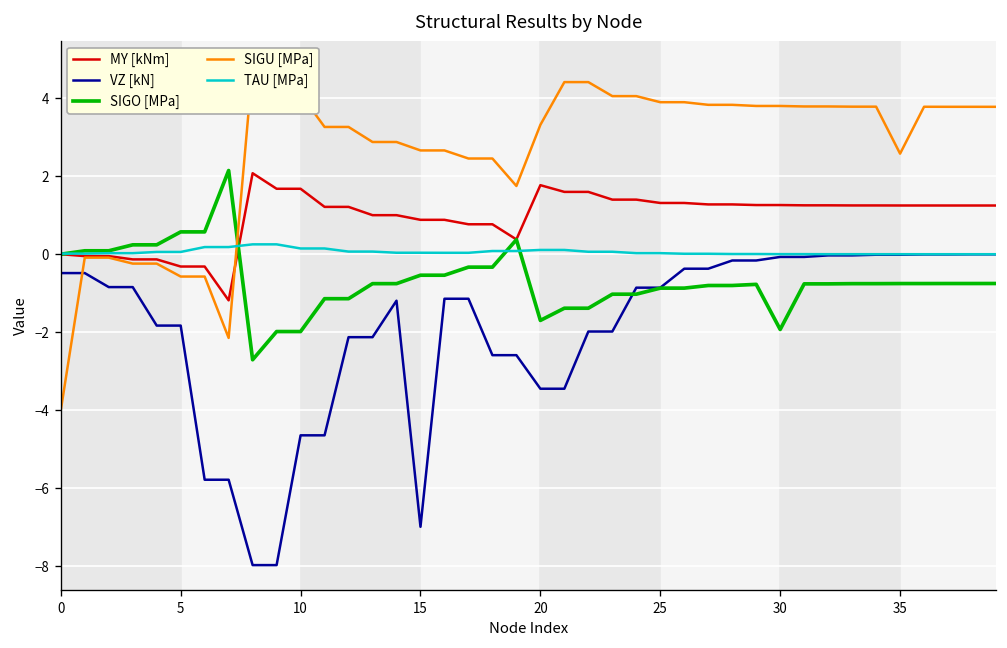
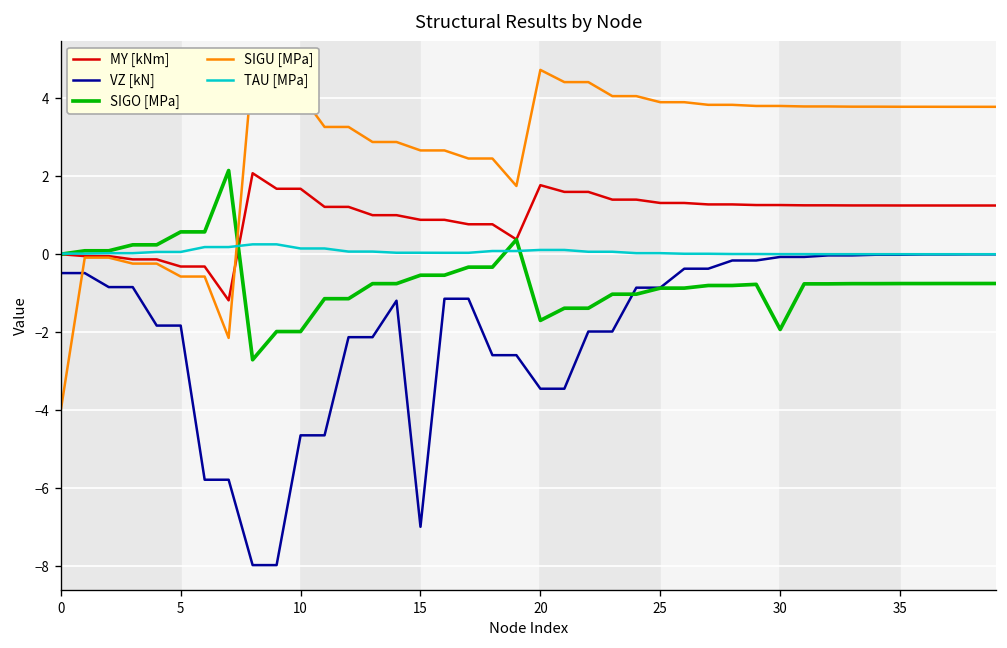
  {
    "MY [kNm]": {
      "5": -0.3,
      "10": 1.7,
      "15": 0.9,
      "20": 1.8,
      "25": 1.3,
      "30": 1.3,
      "35": 1.2
    },
    "VZ [kN]": {
      "0": -0.5,
      "5": -1.8,
      "10": -4.6,
      "15": -7.0,
      "20": -3.4
    },
    "SIGO [MPa]": {
      "5": 0.6,
      "10": -2.0,
      "15": -0.5,
      "20": -1.7,
      "30": -1.9,
      "35": -0.8
    },
    "SIGU [MPa]": {
      "0": -4.0,
      "5": -0.6,
      "15": 2.7,
-     "20": 3.3,
+     "20": 4.7,
      "25": 3.9,
      "30": 3.8,
-     "35": 2.6
+     "35": 3.8
    },
    "TAU [MPa]": {
      "5": 0.1,
      "10": 0.1,
      "15": 0.0,
      "20": 0.1,
      "25": 0.0
    }
  }
